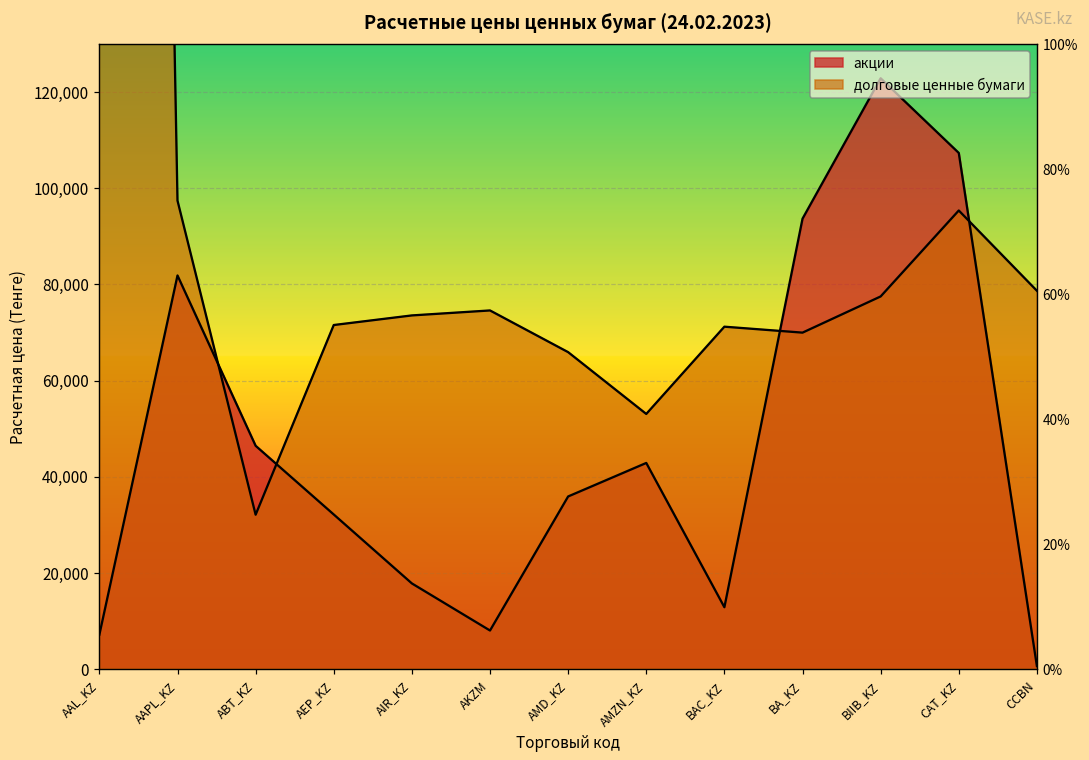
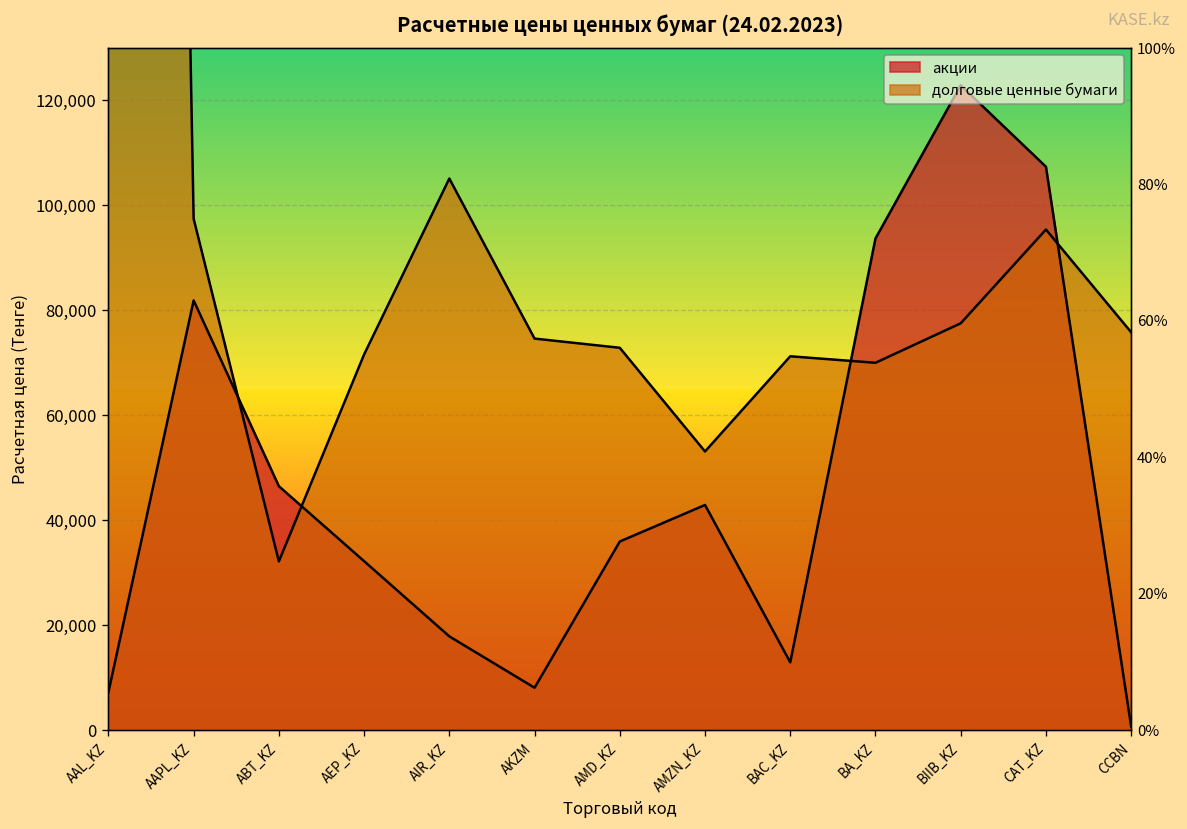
  {
    "акции": {
      "AAL_KZ": "7,000",
      "AAPL_KZ": "82,000",
      "ABT_KZ": "46,000",
      "AEP_KZ": "32,000",
      "AIR_KZ": "18,000",
      "AKZM": "8,000",
      "AMD_KZ": "36,000",
      "AMZN_KZ": "43,000",
      "BAC_KZ": "13,000",
      "BA_KZ": "94,000",
      "CAT_KZ": "107,000",
      "CCBN": "1,000"
    },
    "долговые ценные бумаги": {
      "AAPL_KZ": "97,000",
      "ABT_KZ": "32,000",
      "AEP_KZ": "72,000",
-     "AIR_KZ": "74,000",
+     "AIR_KZ": "105,000",
      "AKZM": "75,000",
-     "AMD_KZ": "66,000",
+     "AMD_KZ": "73,000",
      "AMZN_KZ": "53,000",
      "BAC_KZ": "71,000",
      "BA_KZ": "70,000",
      "BIIB_KZ": "78,000",
      "CAT_KZ": "95,000",
-     "CCBN": "79,000"
+     "CCBN": "76,000"
    }
  }
